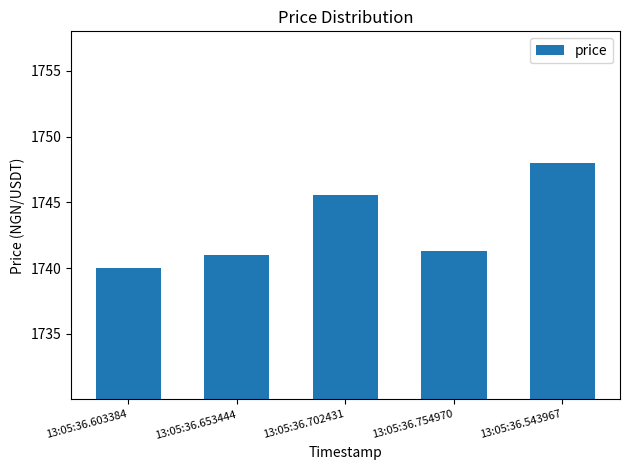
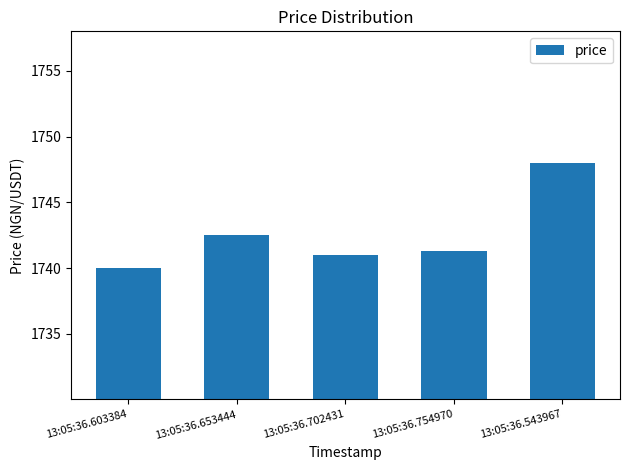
  {
    "13:05:36.603384": 1740.0,
-   "13:05:36.653444": 1741.0,
-   "13:05:36.702431": 1745.6,
+   "13:05:36.653444": 1742.5,
+   "13:05:36.702431": 1741.0,
    "13:05:36.754970": 1741.3,
    "13:05:36.543967": 1748.0
  }
